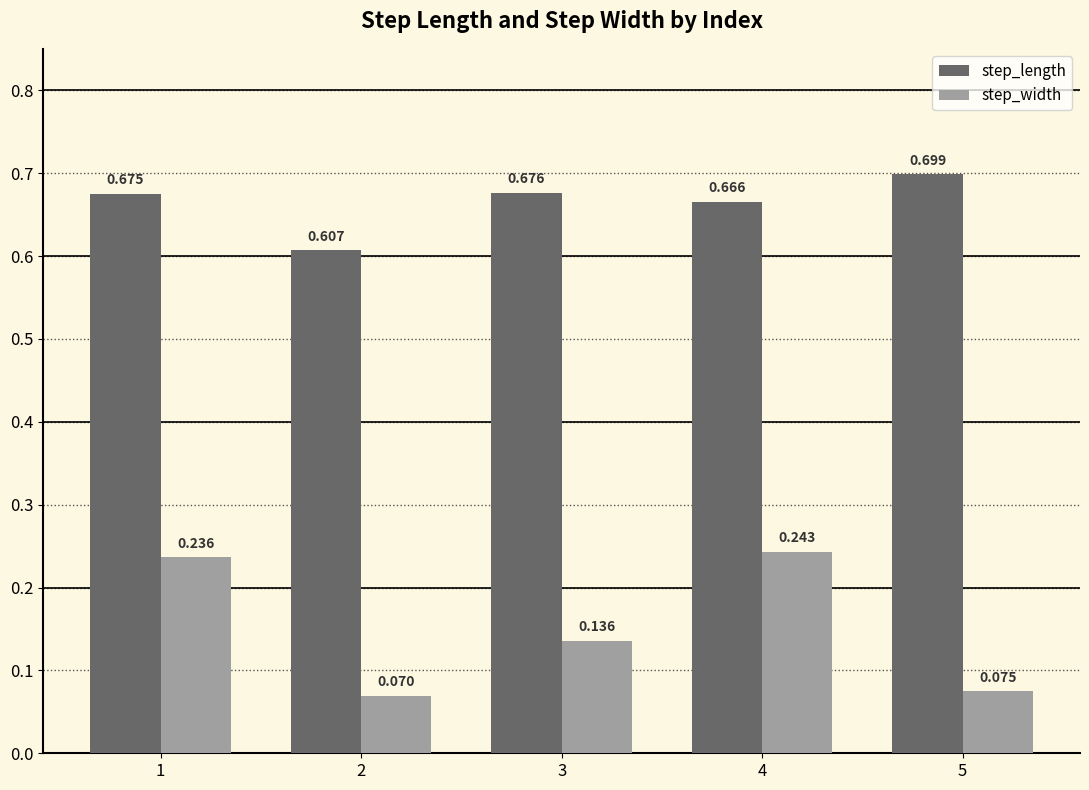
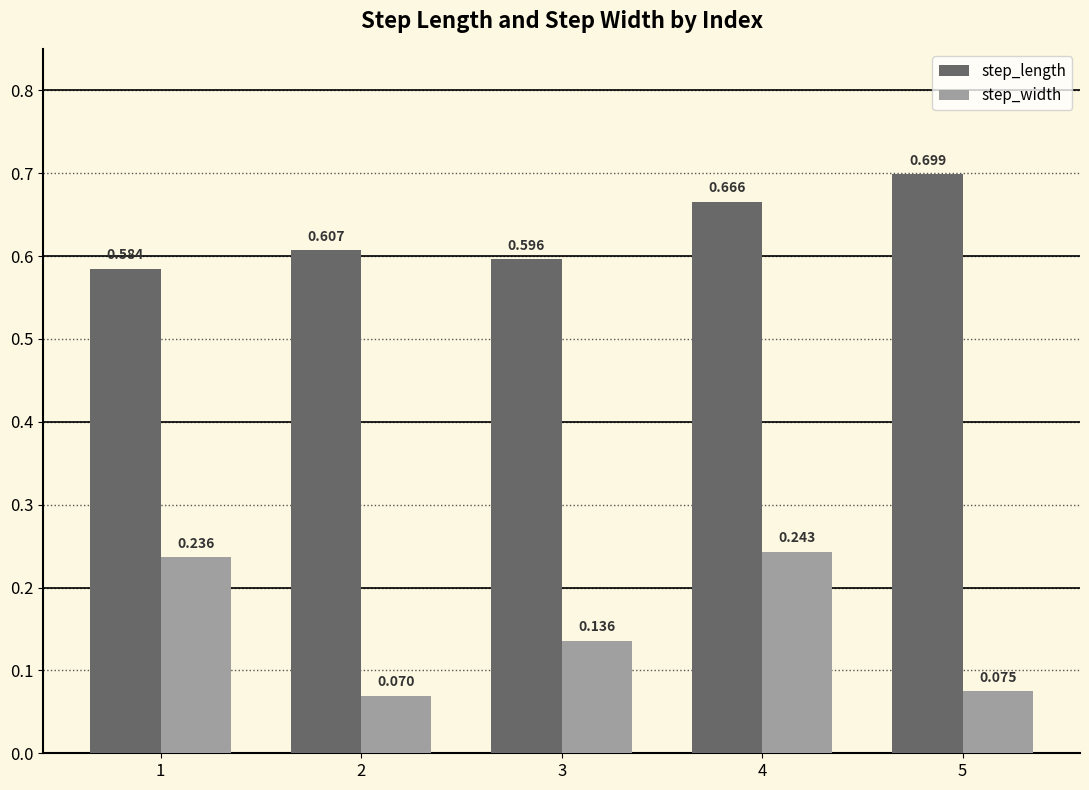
  {
    "step_length": {
-     "1": 0.675,
+     "1": 0.584,
      "2": 0.607,
-     "3": 0.676,
+     "3": 0.596,
      "4": 0.666,
      "5": 0.699
    },
    "step_width": {
      "1": 0.236,
      "2": 0.070,
      "3": 0.136,
      "4": 0.243,
      "5": 0.075
    }
  }
